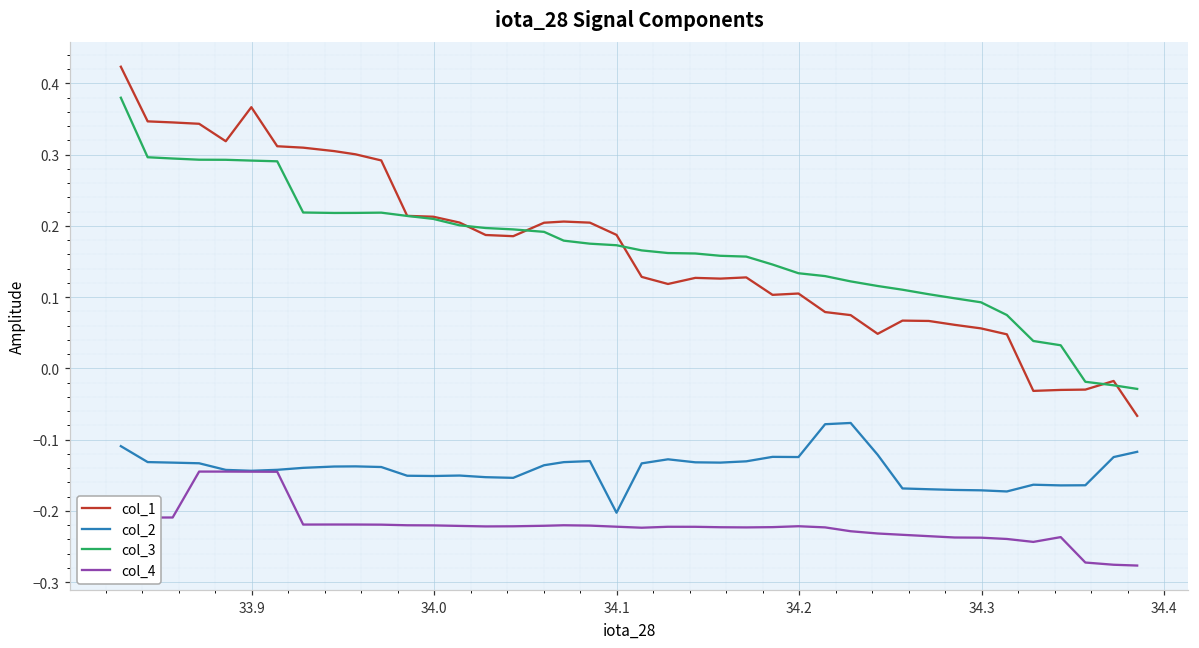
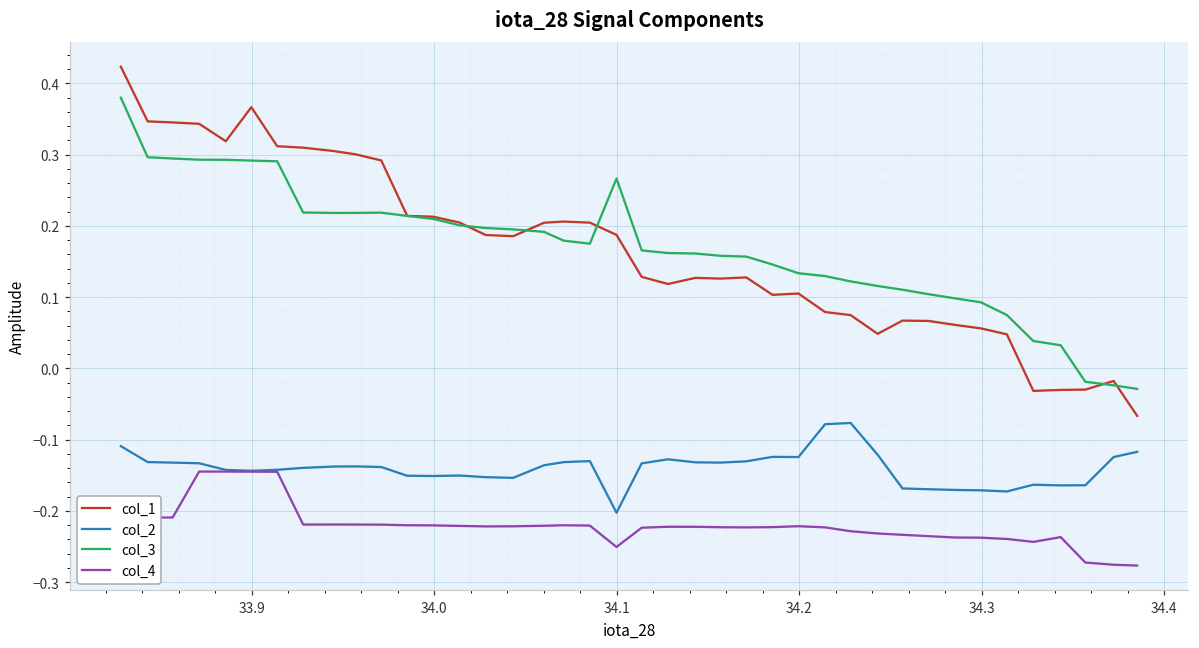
  {
    "col_1": {
      "33.9": 0.37,
      "34.1": 0.19
    },
    "col_2": {
      "34.1": -0.20
    },
    "col_3": {
      "33.9": 0.29,
-     "34.1": 0.17
+     "34.1": 0.27
    },
    "col_4": {
-     "34.1": -0.22
+     "34.1": -0.25
    }
  }
